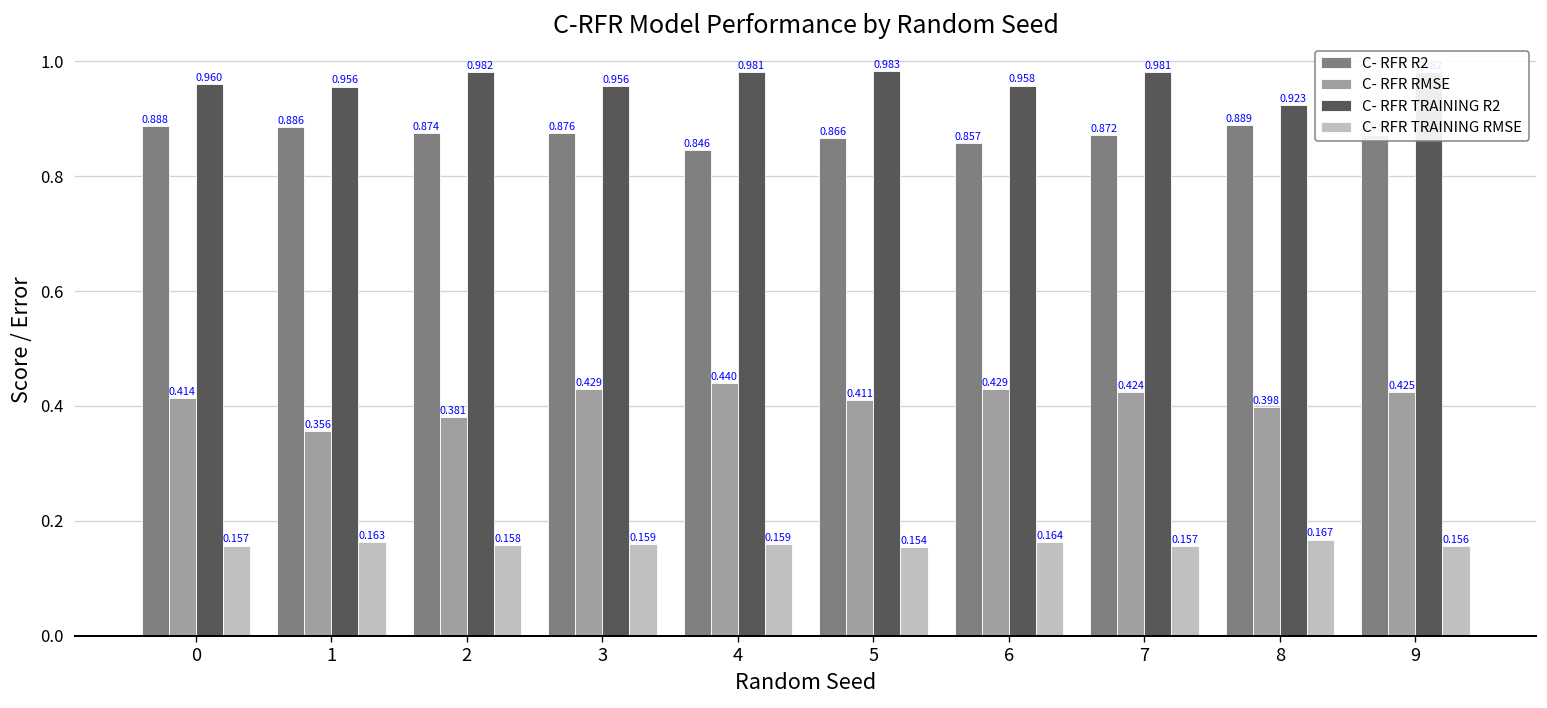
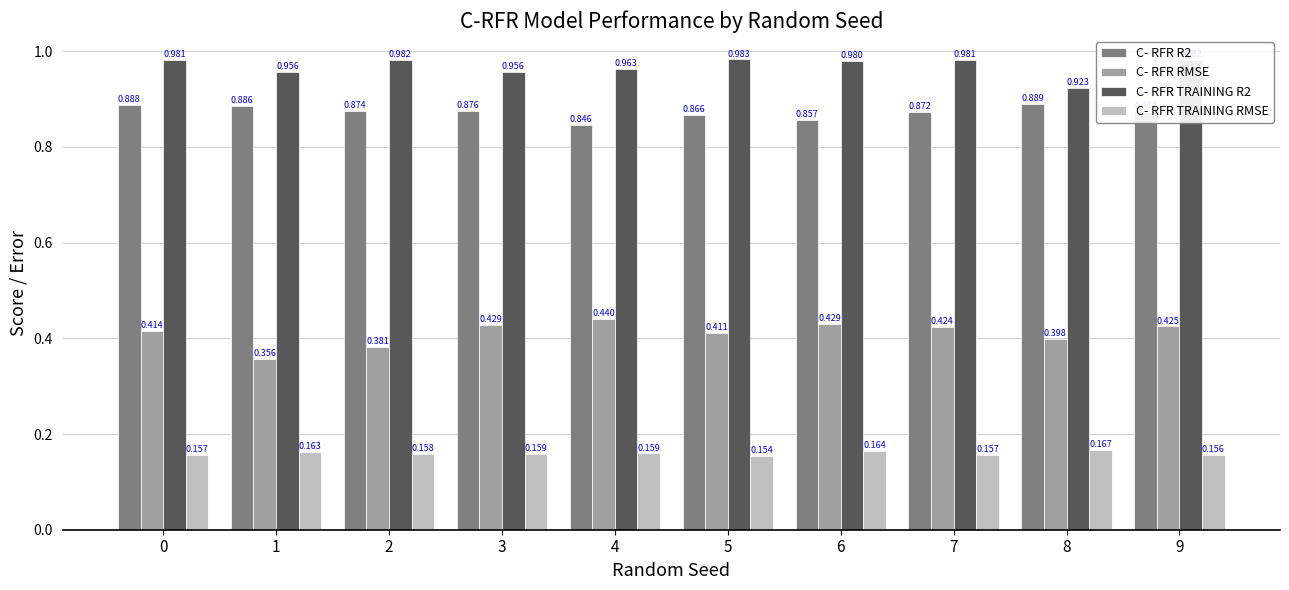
  {
    "C- RFR TRAINING R2": {
-     "0": 0.960,
+     "0": 0.981,
      "1": 0.956,
      "2": 0.982,
      "3": 0.956,
-     "4": 0.981,
+     "4": 0.963,
      "5": 0.983,
-     "6": 0.958,
+     "6": 0.980,
      "7": 0.981,
      "8": 0.923
    }
  }
